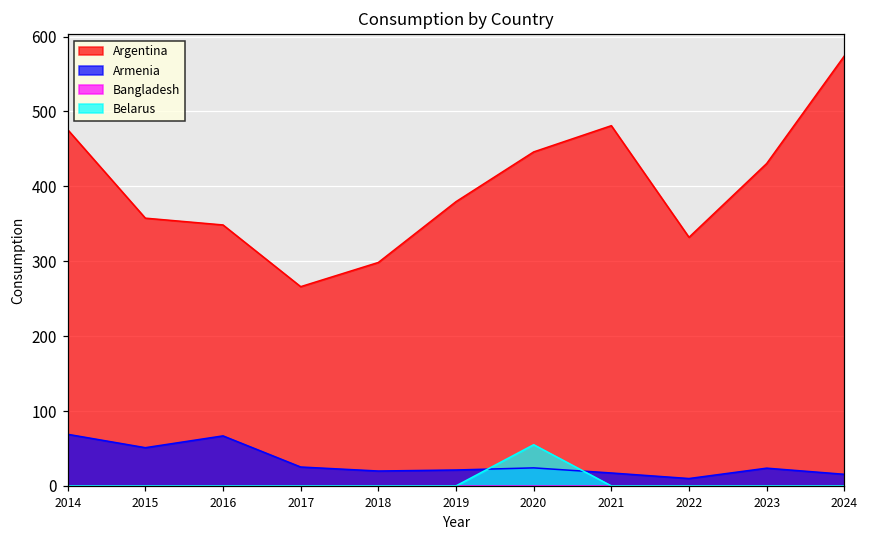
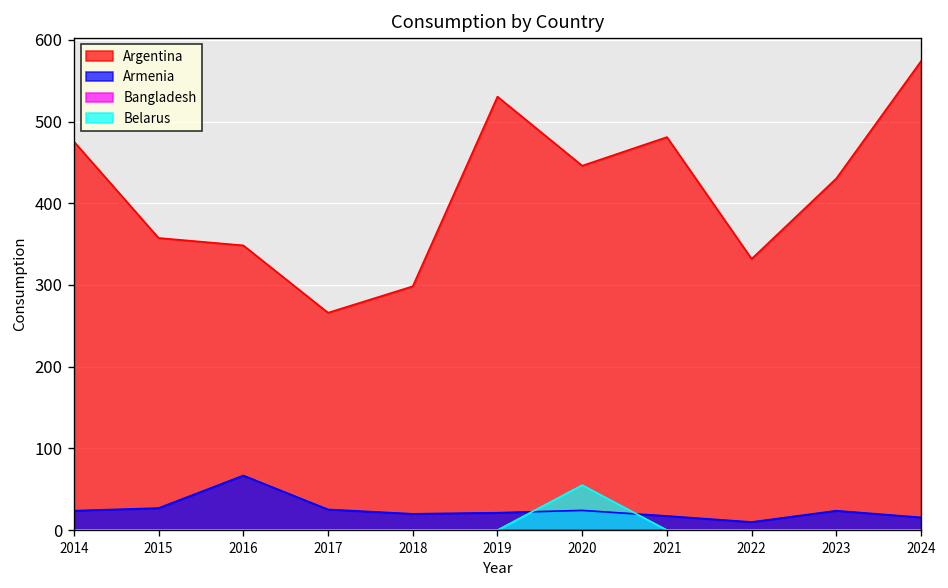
  {
    "Argentina": {
      "2014": 480,
      "2015": 360,
      "2016": 350,
      "2017": 270,
      "2018": 300,
-     "2019": 380,
+     "2019": 530,
      "2020": 450,
      "2021": 480,
      "2022": 330,
      "2023": 430,
      "2024": 570
    },
    "Armenia": {
-     "2014": 70,
-     "2015": 50,
+     "2014": 20,
+     "2015": 30,
      "2016": 70,
      "2017": 30,
      "2018": 20,
      "2019": 20,
      "2020": 20,
      "2021": 20,
      "2022": 10,
      "2023": 20,
      "2024": 20
    },
    "Bangladesh": {
      "2020": 0
    },
    "Belarus": {
      "2020": 60
    }
  }
